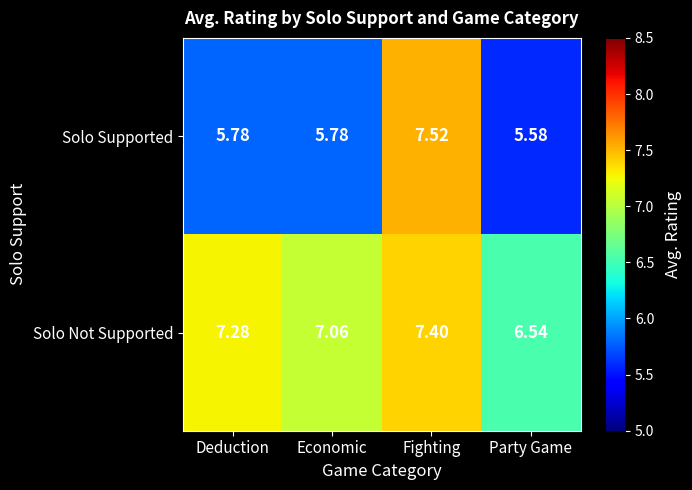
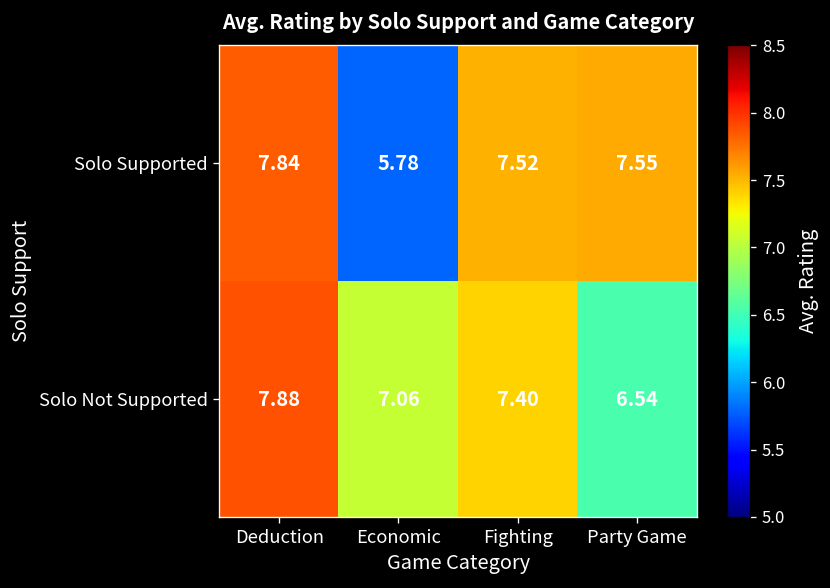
  {
    "Solo Supported": {
-     "Deduction": 5.78,
+     "Deduction": 7.84,
      "Economic": 5.78,
      "Fighting": 7.52,
-     "Party Game": 5.58
+     "Party Game": 7.55
    },
    "Solo Not Supported": {
-     "Deduction": 7.28,
+     "Deduction": 7.88,
      "Economic": 7.06,
      "Fighting": 7.40,
      "Party Game": 6.54
    }
  }
